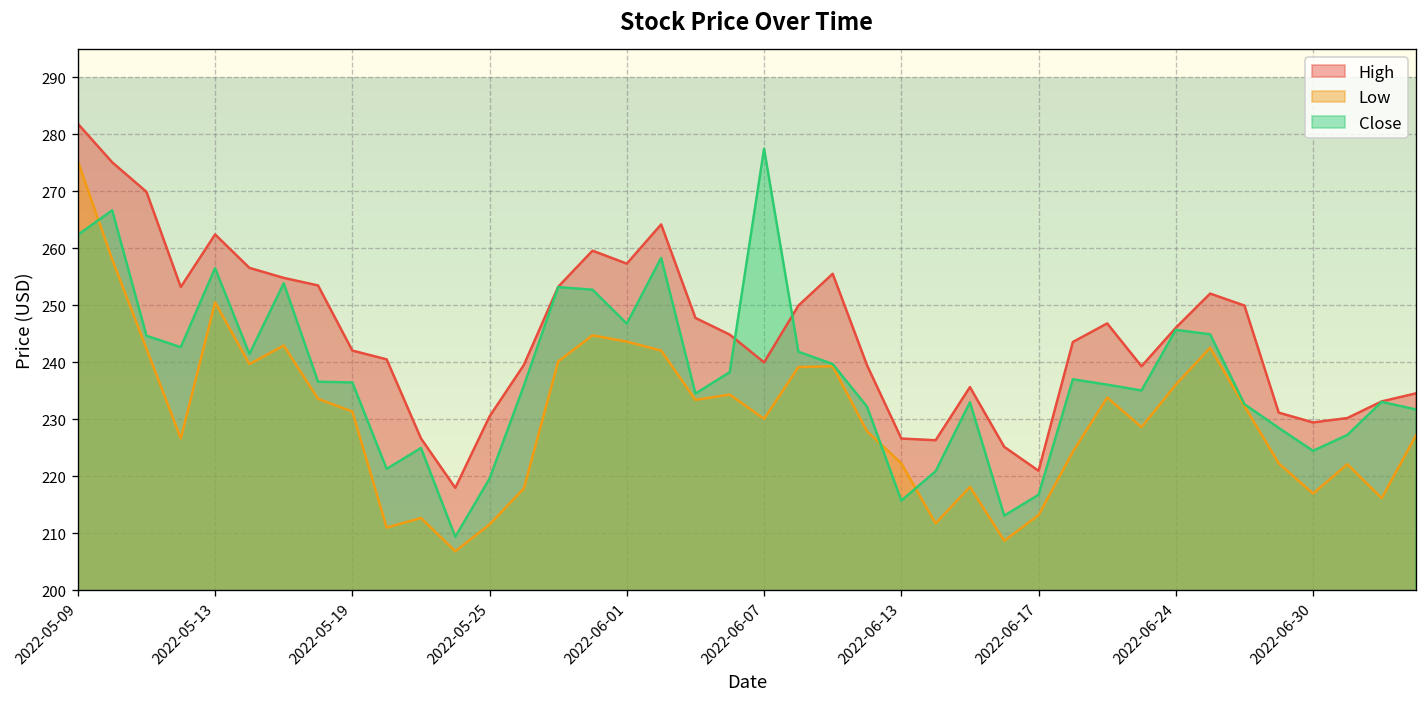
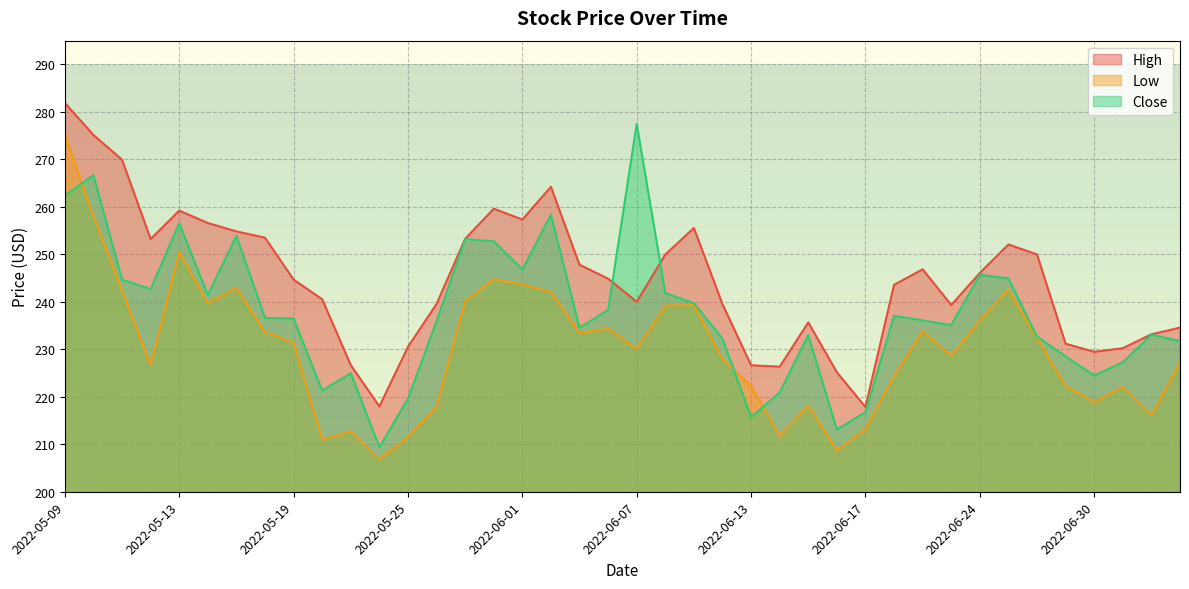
  {
    "High": {
      "2022-05-09": 282,
-     "2022-05-13": 262,
-     "2022-05-19": 242,
+     "2022-05-13": 259,
+     "2022-05-19": 245,
      "2022-05-25": 231,
      "2022-06-01": 257,
      "2022-06-07": 240,
      "2022-06-13": 227,
-     "2022-06-17": 221,
+     "2022-06-17": 218,
      "2022-06-30": 229
    },
    "Low": {
      "2022-05-09": 275,
      "2022-05-13": 251,
      "2022-05-19": 231,
      "2022-05-25": 212,
      "2022-06-01": 244,
      "2022-06-07": 230,
      "2022-06-13": 222,
      "2022-06-17": 213,
      "2022-06-24": 236,
-     "2022-06-30": 217
+     "2022-06-30": 219
    },
    "Close": {
      "2022-05-09": 262,
      "2022-05-13": 257,
      "2022-05-19": 236,
      "2022-05-25": 220,
      "2022-06-01": 247,
      "2022-06-07": 277,
      "2022-06-13": 216,
      "2022-06-17": 217,
      "2022-06-30": 224
    }
  }
